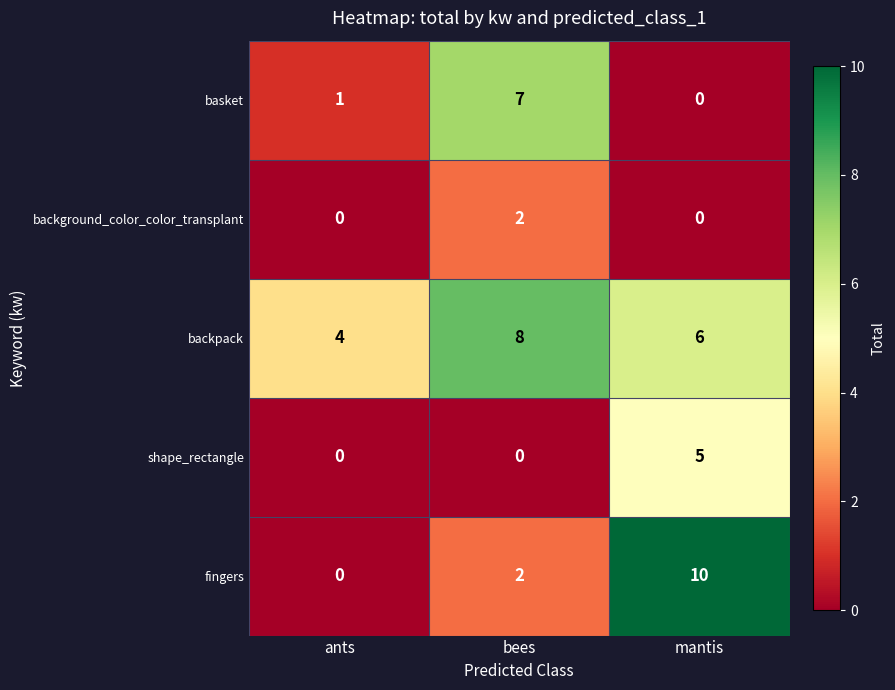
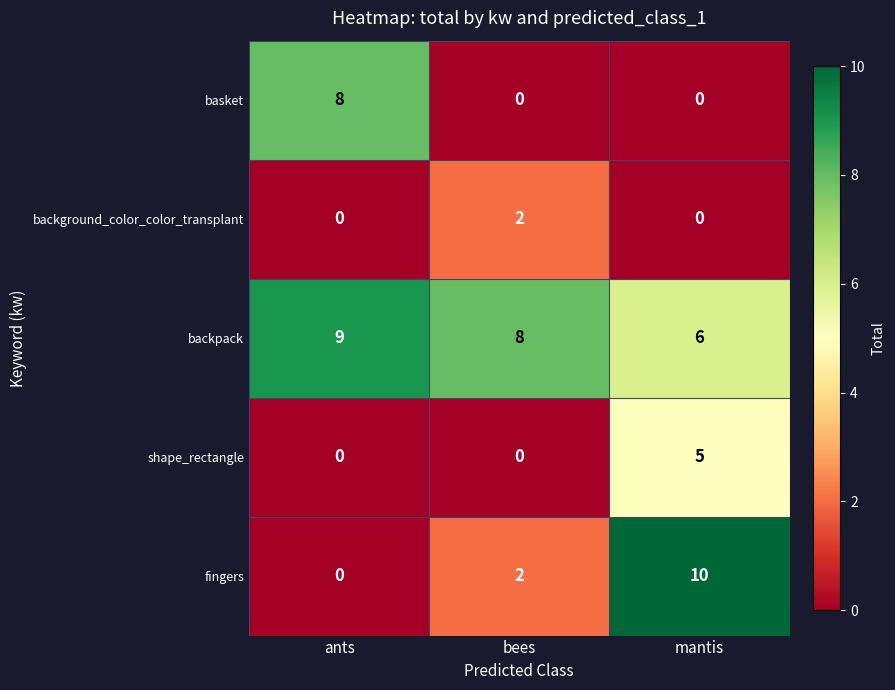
  {
    "basket": {
-     "ants": 1,
-     "bees": 7,
+     "ants": 8,
+     "bees": 0,
      "mantis": 0
    },
    "background_color_color_transplant": {
      "ants": 0,
      "bees": 2,
      "mantis": 0
    },
    "backpack": {
-     "ants": 4,
+     "ants": 9,
      "bees": 8,
      "mantis": 6
    },
    "shape_rectangle": {
      "ants": 0,
      "bees": 0,
      "mantis": 5
    },
    "fingers": {
      "ants": 0,
      "bees": 2,
      "mantis": 10
    }
  }
